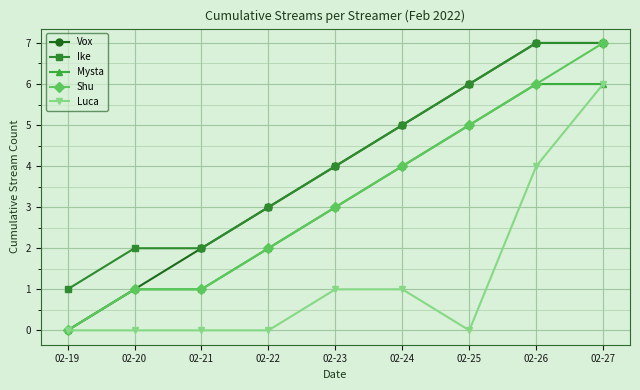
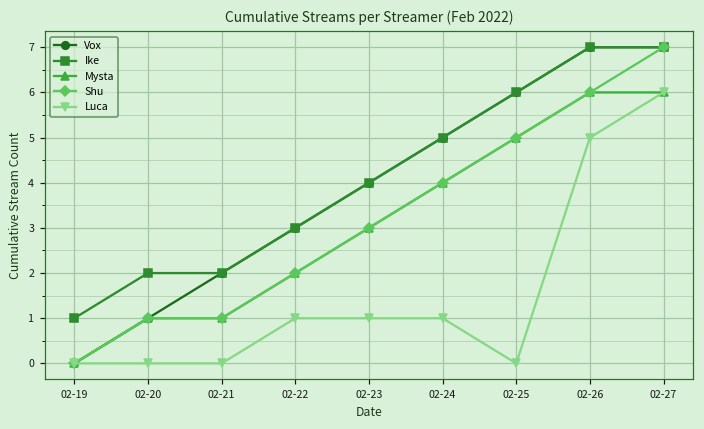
  {
    "Luca": {
      "02-20": 0,
      "02-21": 0,
-     "02-22": 0,
+     "02-22": 1,
      "02-23": 1,
      "02-24": 1,
      "02-25": 0,
-     "02-26": 4
+     "02-26": 5
    }
  }
